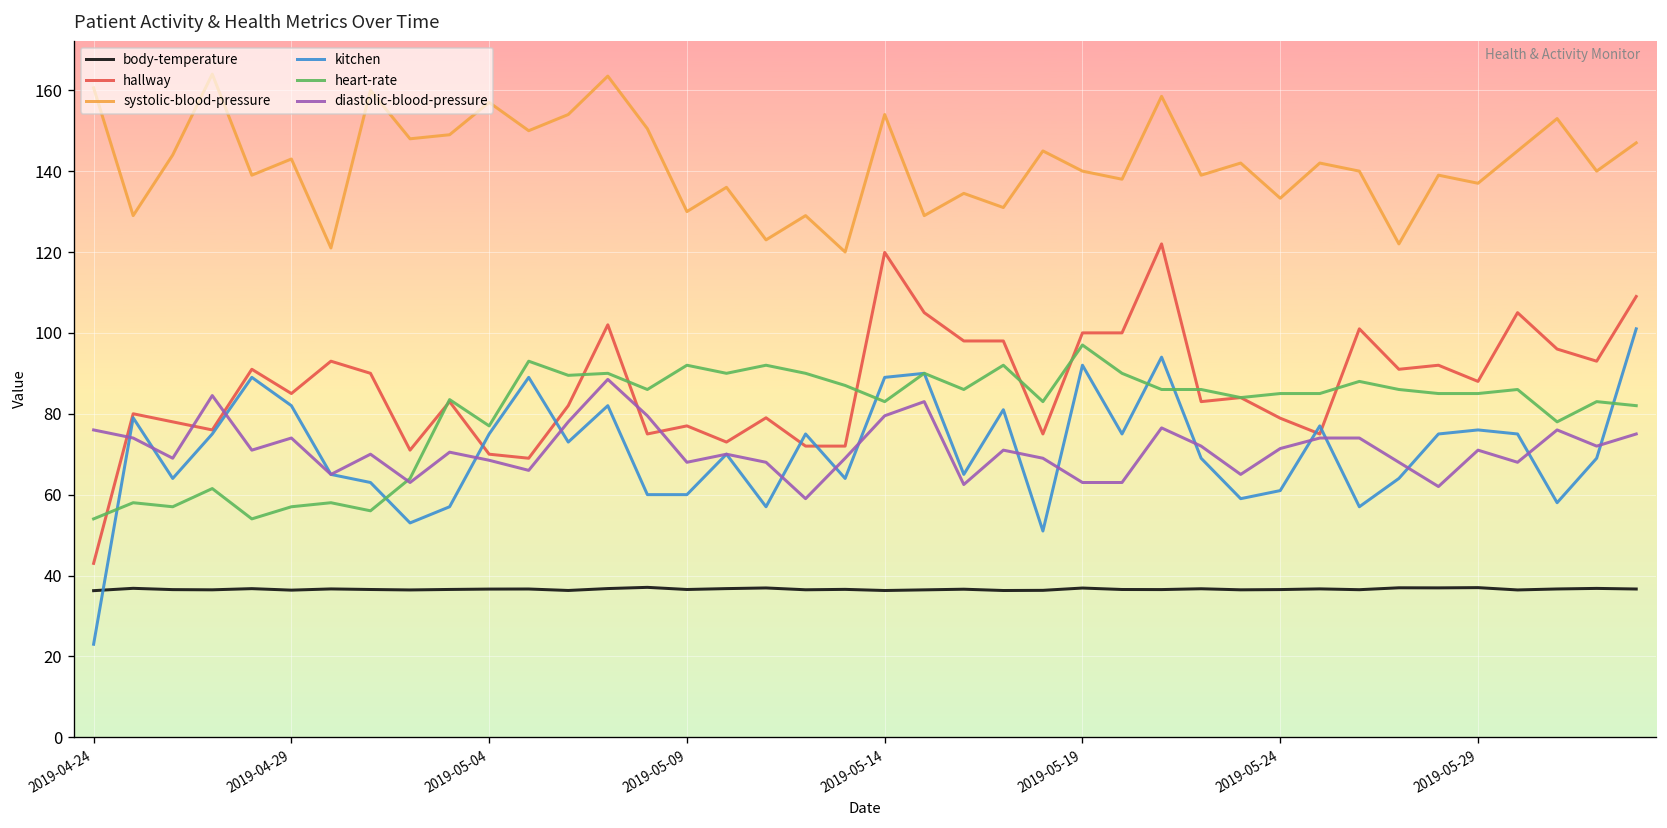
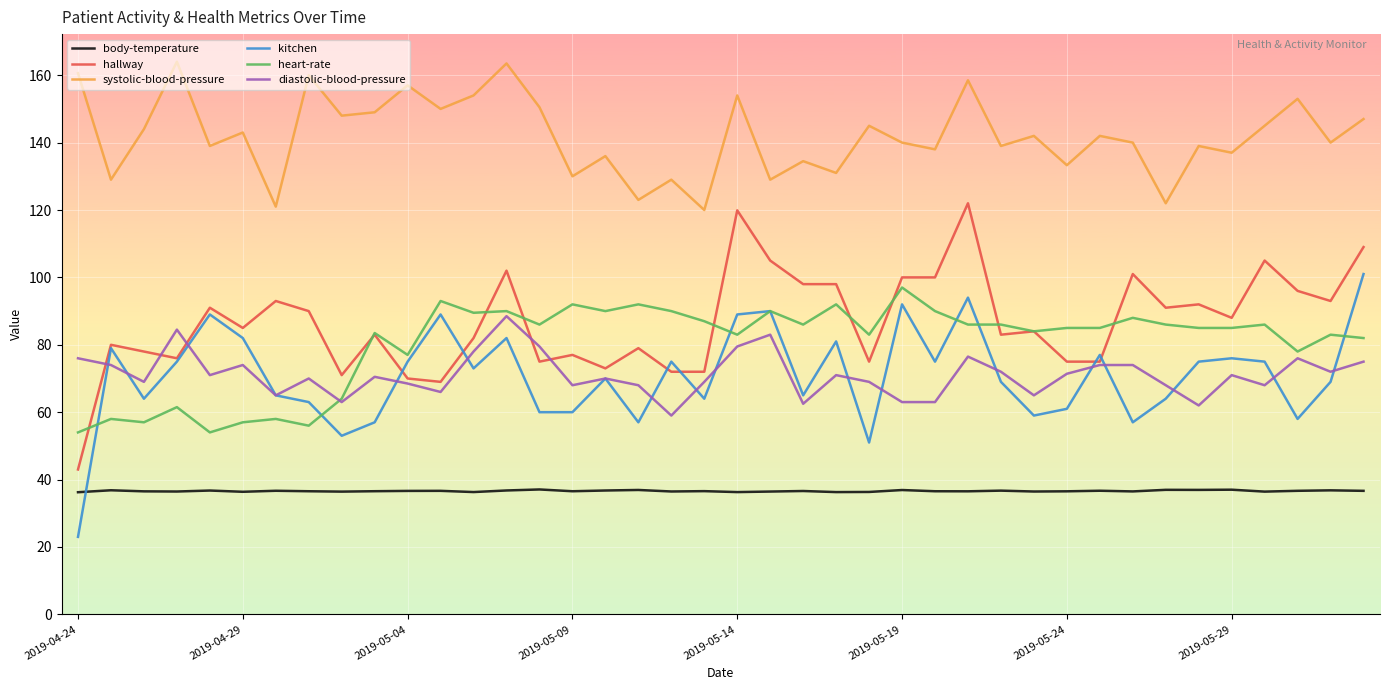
  {
    "body-temperature": {
      "2019-04-24": 36,
      "2019-04-29": 36,
      "2019-05-04": 37,
      "2019-05-09": 37,
      "2019-05-14": 36,
      "2019-05-19": 37,
      "2019-05-24": 37,
      "2019-05-29": 37
    },
    "hallway": {
      "2019-04-24": 43,
      "2019-04-29": 85,
      "2019-05-04": 70,
      "2019-05-09": 77,
      "2019-05-14": 120,
      "2019-05-19": 100,
-     "2019-05-24": 79,
+     "2019-05-24": 75,
      "2019-05-29": 88
    },
    "systolic-blood-pressure": {
      "2019-04-29": 143,
      "2019-05-09": 130,
      "2019-05-14": 154,
      "2019-05-19": 140,
      "2019-05-24": 133,
      "2019-05-29": 137
    },
    "kitchen": {
      "2019-04-24": 23,
      "2019-04-29": 82,
      "2019-05-04": 75,
      "2019-05-09": 60,
      "2019-05-14": 89,
      "2019-05-19": 92,
      "2019-05-24": 61,
      "2019-05-29": 76
    },
    "heart-rate": {
      "2019-04-24": 54,
      "2019-04-29": 57,
      "2019-05-04": 77,
      "2019-05-09": 92,
      "2019-05-14": 83,
      "2019-05-19": 97,
      "2019-05-24": 85,
      "2019-05-29": 85
    },
    "diastolic-blood-pressure": {
      "2019-04-24": 76,
      "2019-04-29": 74,
      "2019-05-04": 69,
      "2019-05-09": 68,
      "2019-05-14": 80,
      "2019-05-19": 63,
      "2019-05-24": 71,
      "2019-05-29": 71
    }
  }
